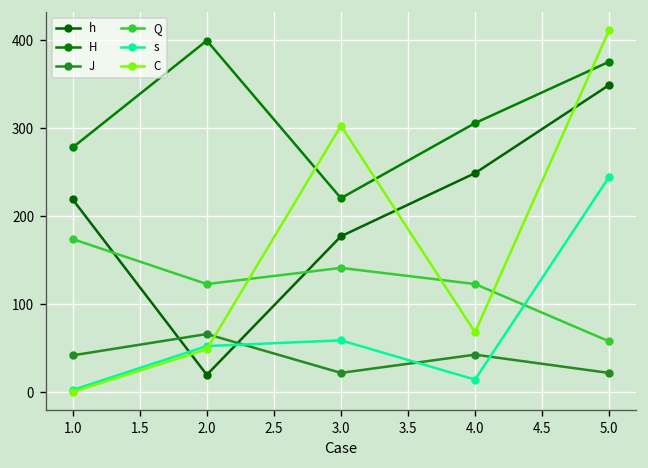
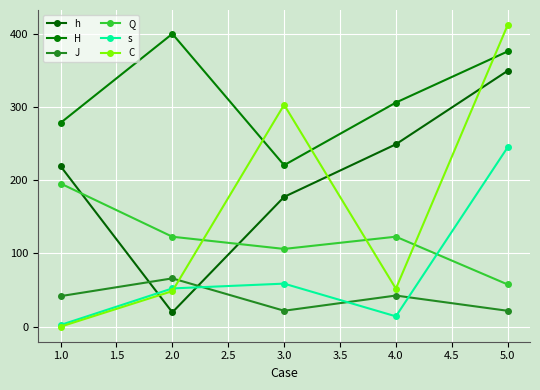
  {
    "Q": {
-     "1.0": 170,
+     "1.0": 200,
      "2.0": 120,
-     "3.0": 140,
+     "3.0": 110,
      "4.0": 120,
      "5.0": 60
    },
    "s": {
      "2.0": 50,
      "3.0": 60,
      "4.0": 10,
      "5.0": 240
    },
    "C": {
      "2.0": 50,
      "3.0": 300,
-     "4.0": 70,
+     "4.0": 50,
      "5.0": 410
    }
  }
